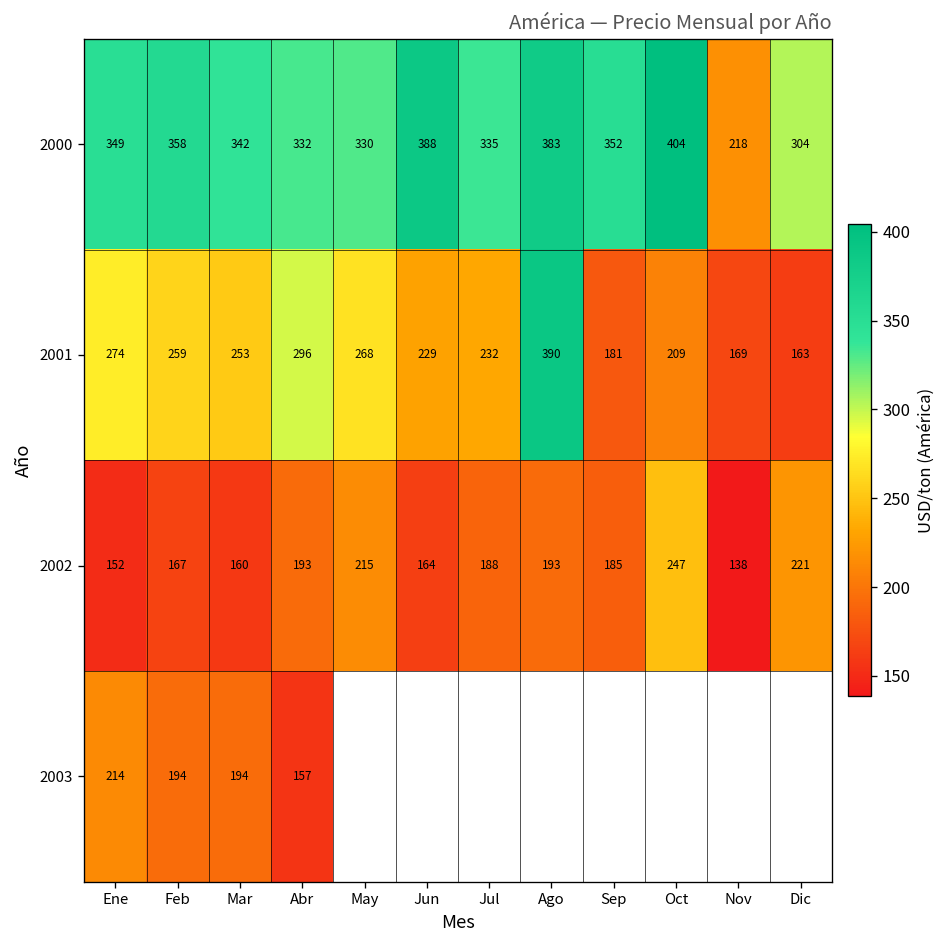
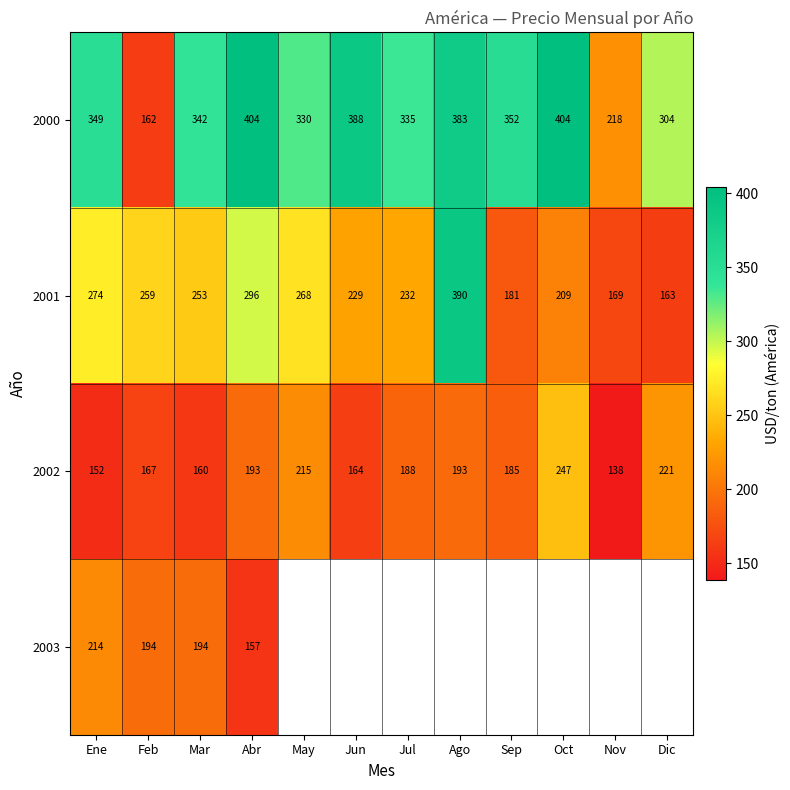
  {
    "2000": {
      "Ene": 349,
-     "Feb": 358,
+     "Feb": 162,
      "Mar": 342,
-     "Abr": 332,
+     "Abr": 404,
      "May": 330,
      "Jun": 388,
      "Jul": 335,
      "Ago": 383,
      "Sep": 352,
      "Oct": 404,
      "Nov": 218,
      "Dic": 304
    },
    "2001": {
      "Ene": 274,
      "Feb": 259,
      "Mar": 253,
      "Abr": 296,
      "May": 268,
      "Jun": 229,
      "Jul": 232,
      "Ago": 390,
      "Sep": 181,
      "Oct": 209,
      "Nov": 169,
      "Dic": 163
    },
    "2002": {
      "Ene": 152,
      "Feb": 167,
      "Mar": 160,
      "Abr": 193,
      "May": 215,
      "Jun": 164,
      "Jul": 188,
      "Ago": 193,
      "Sep": 185,
      "Oct": 247,
      "Nov": 138,
      "Dic": 221
    },
    "2003": {
      "Ene": 214,
      "Feb": 194,
      "Mar": 194,
      "Abr": 157
    }
  }
